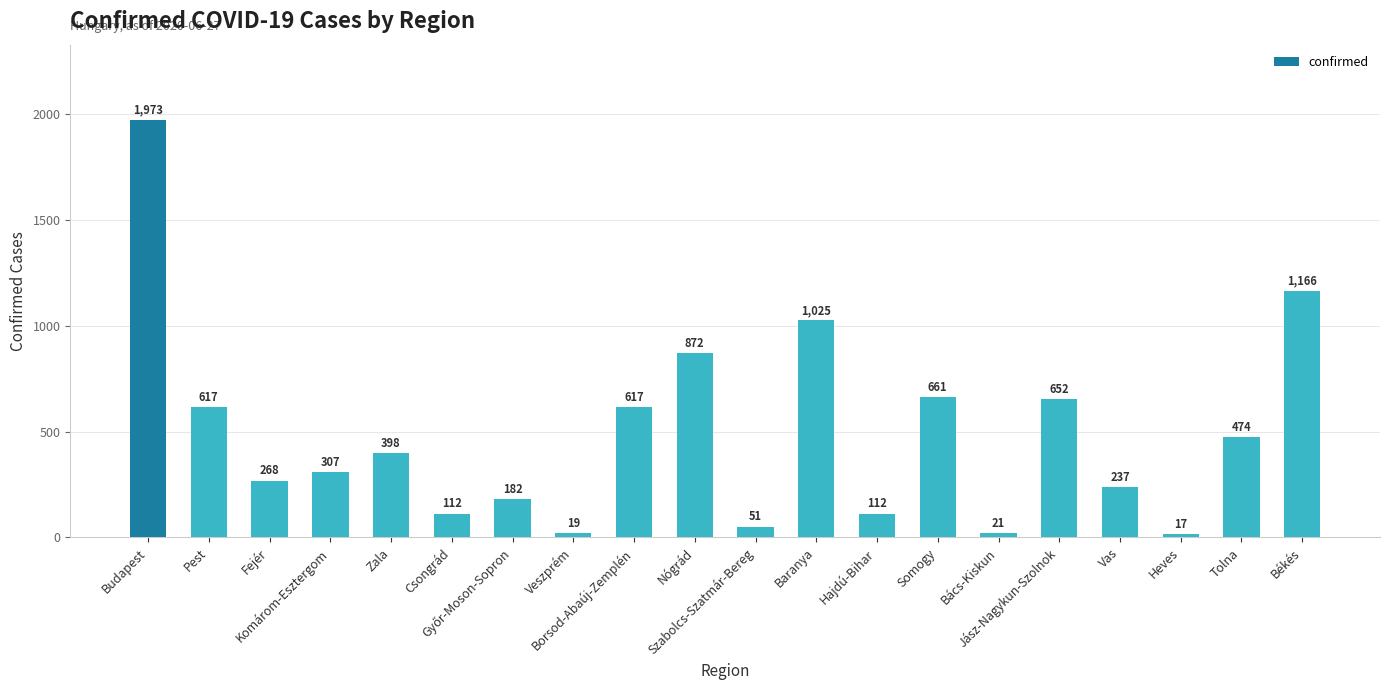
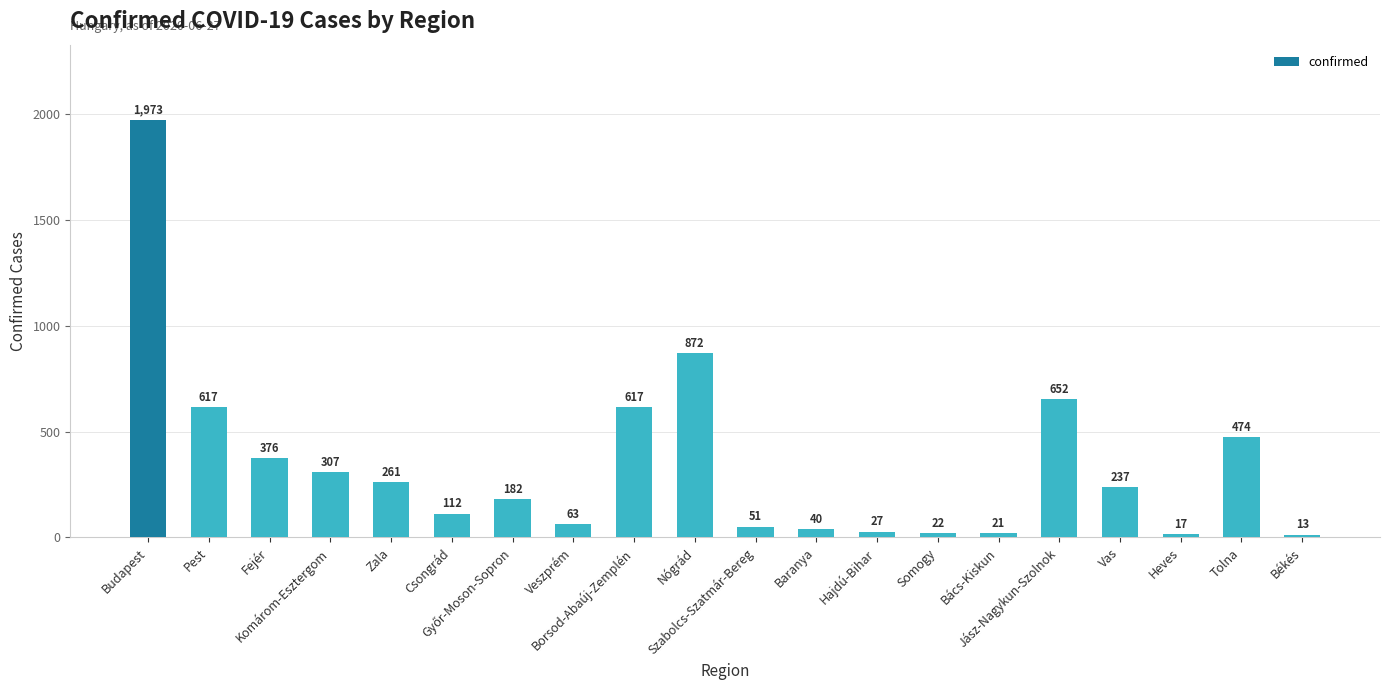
  {
    "Budapest": "1,973",
    "Pest": "617",
-   "Fejér": "268",
+   "Fejér": "376",
    "Komárom-Esztergom": "307",
-   "Zala": "398",
+   "Zala": "261",
    "Csongrád": "112",
    "Győr-Moson-Sopron": "182",
-   "Veszprém": "19",
+   "Veszprém": "63",
    "Borsod-Abaúj-Zemplén": "617",
    "Nógrád": "872",
    "Szabolcs-Szatmár-Bereg": "51",
-   "Baranya": "1,025",
-   "Hajdú-Bihar": "112",
-   "Somogy": "661",
+   "Baranya": "40",
+   "Hajdú-Bihar": "27",
+   "Somogy": "22",
    "Bács-Kiskun": "21",
    "Jász-Nagykun-Szolnok": "652",
    "Vas": "237",
    "Heves": "17",
    "Tolna": "474",
-   "Békés": "1,166"
+   "Békés": "13"
  }
